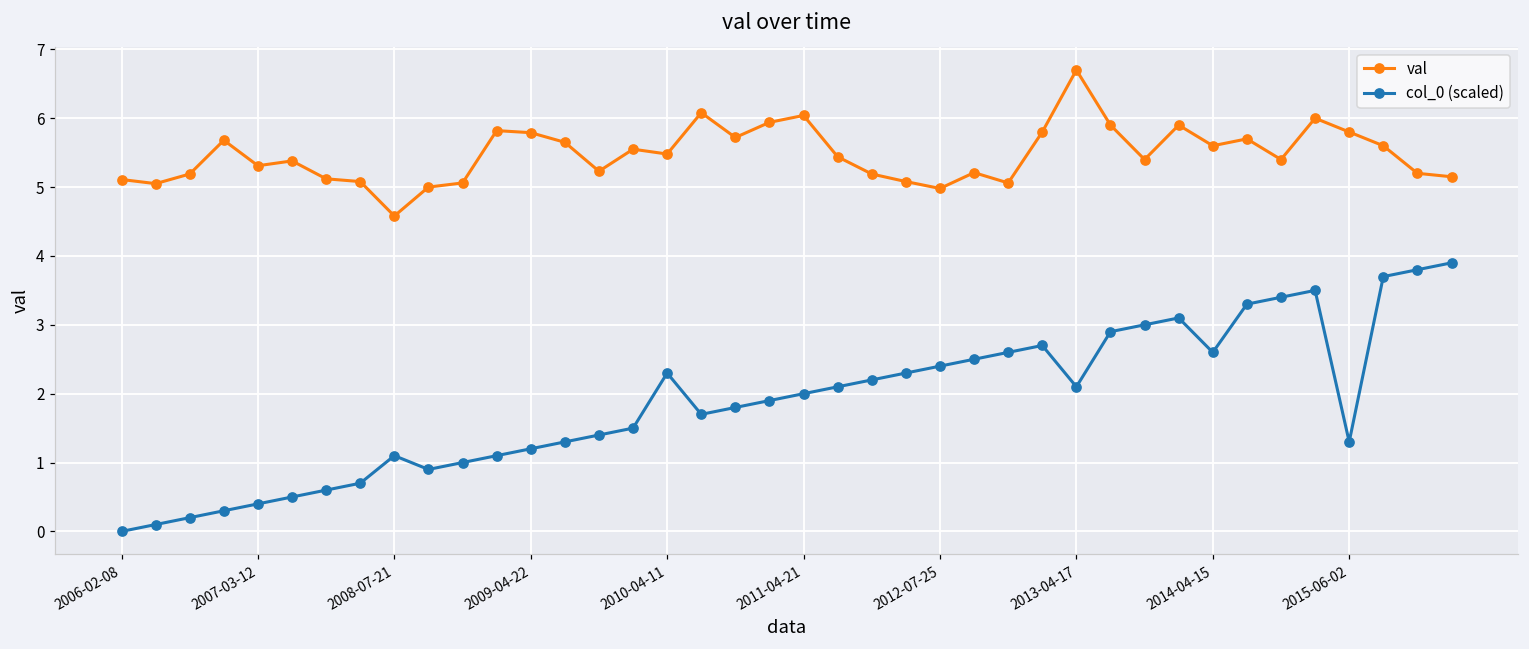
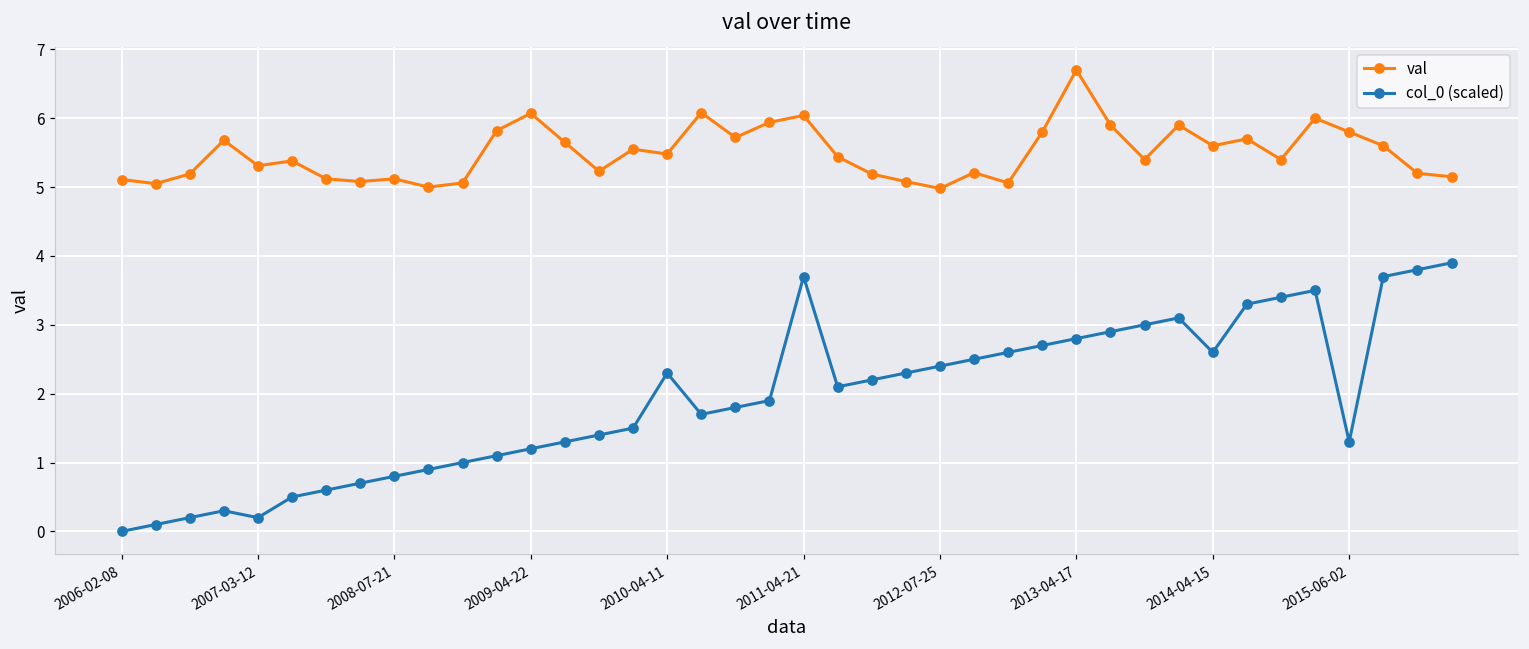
  {
    "val": {
      "2006-02-08": 5.1,
      "2007-03-12": 5.3,
-     "2008-07-21": 4.6,
-     "2009-04-22": 5.8,
+     "2008-07-21": 5.1,
+     "2009-04-22": 6.1,
      "2010-04-11": 5.5,
      "2011-04-21": 6.0,
      "2012-07-25": 5.0,
      "2013-04-17": 6.7,
      "2014-04-15": 5.6,
      "2015-06-02": 5.8
    },
    "col_0 (scaled)": {
      "2006-02-08": 0.0,
-     "2007-03-12": 0.4,
-     "2008-07-21": 1.1,
+     "2007-03-12": 0.2,
+     "2008-07-21": 0.8,
      "2009-04-22": 1.2,
      "2010-04-11": 2.3,
-     "2011-04-21": 2.0,
+     "2011-04-21": 3.7,
      "2012-07-25": 2.4,
-     "2013-04-17": 2.1,
+     "2013-04-17": 2.8,
      "2014-04-15": 2.6,
      "2015-06-02": 1.3
    }
  }
